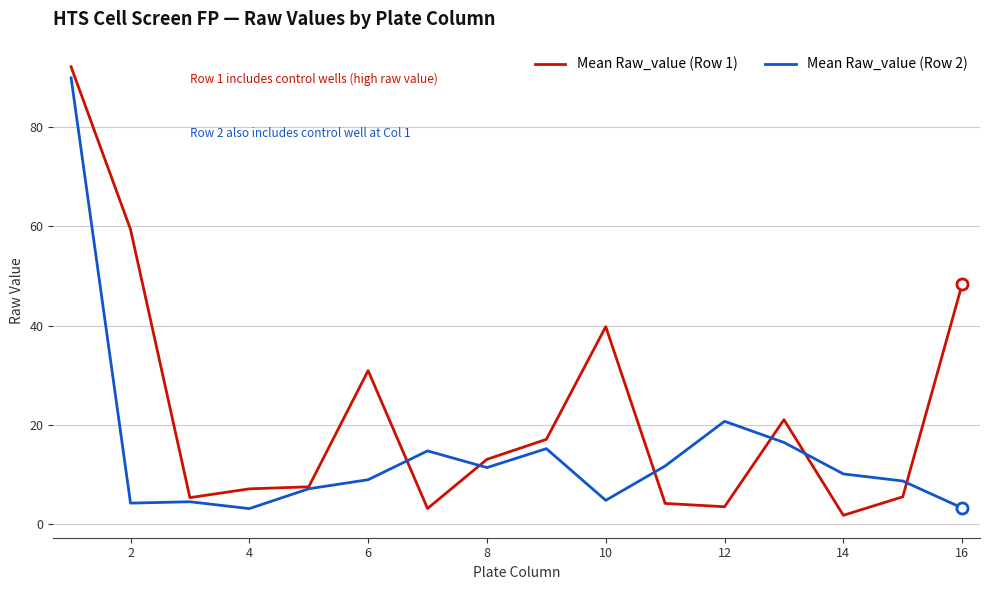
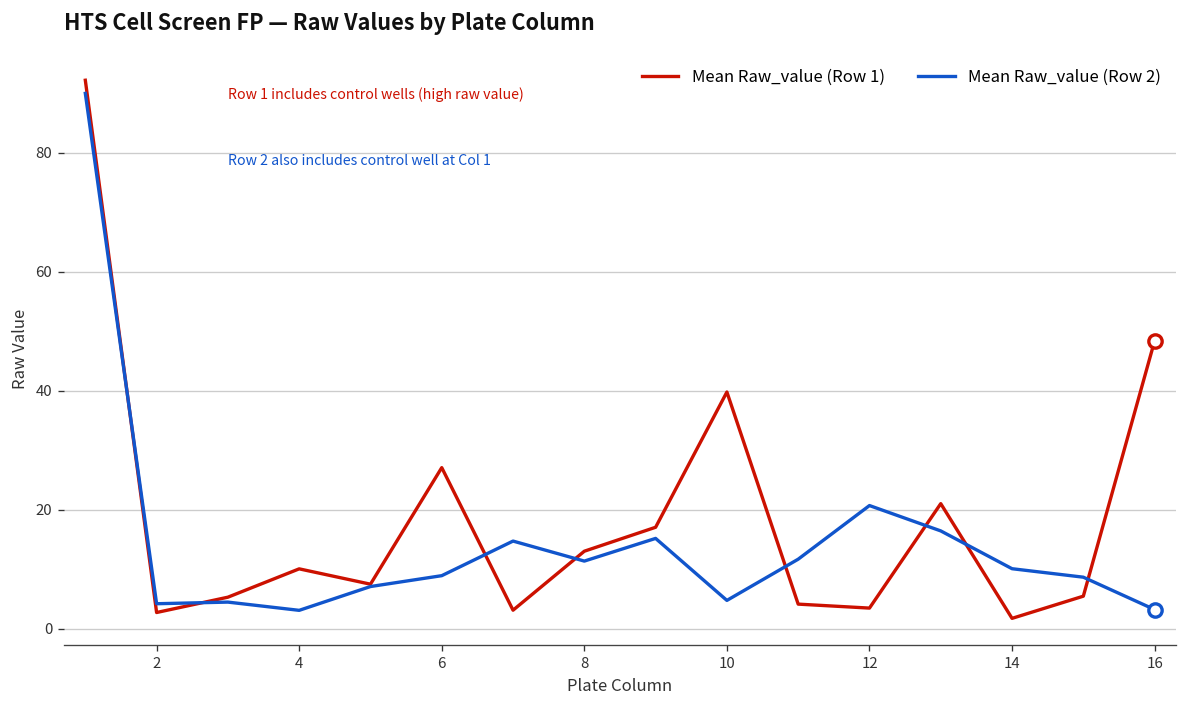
  {
    "Mean Raw_value (Row 1)": {
-     "2": 59,
-     "4": 7,
-     "6": 31,
+     "2": 3,
+     "4": 10,
+     "6": 27,
      "8": 13,
      "10": 40,
      "12": 4,
      "14": 2
    }
  }
